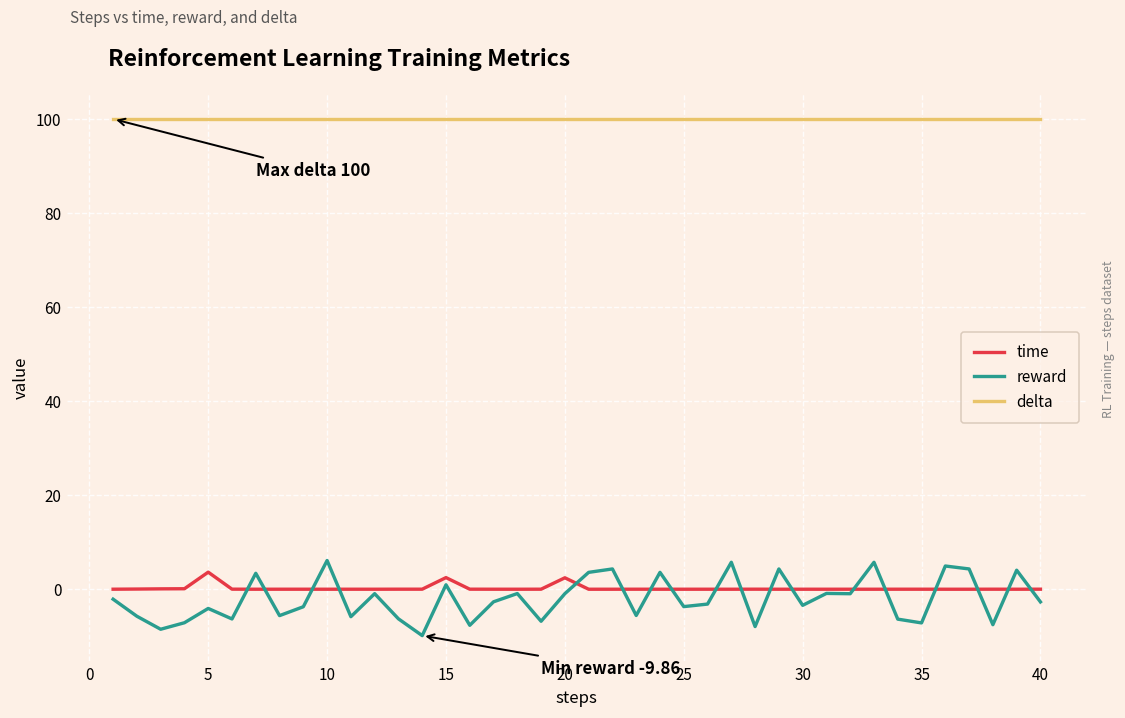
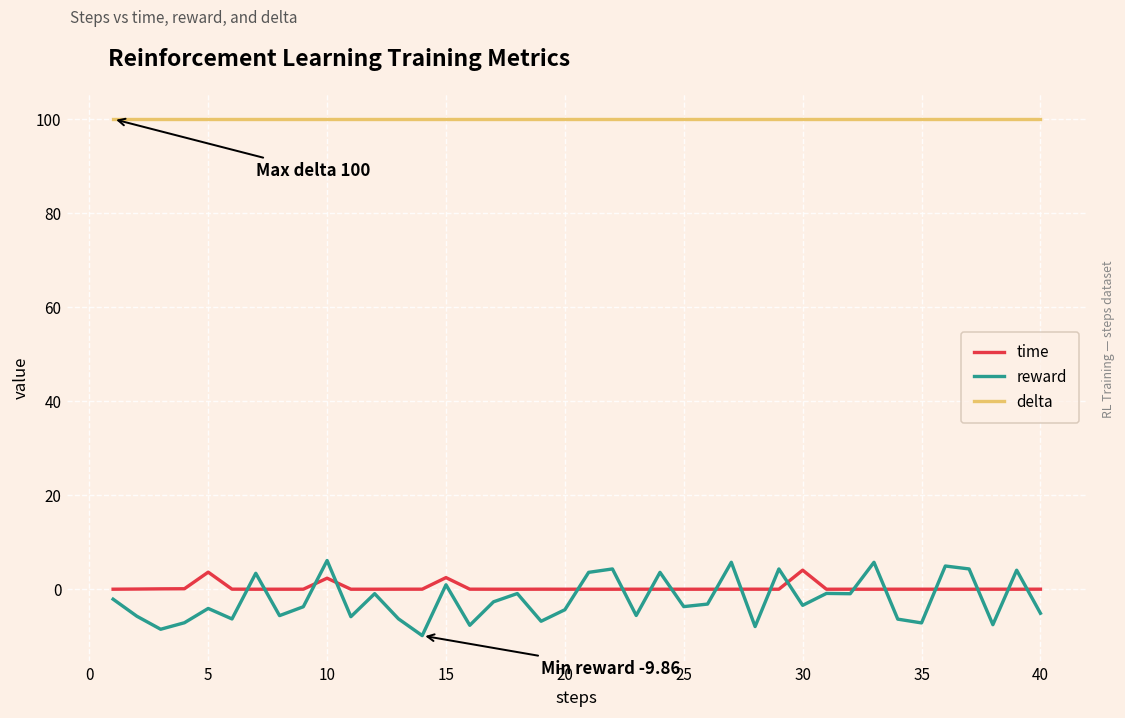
  {
    "time": {
      "5": 4,
-     "10": 0,
+     "10": 2,
      "15": 2,
-     "20": 2,
+     "20": 0,
      "25": 0,
-     "30": 0,
+     "30": 4,
      "35": 0,
      "40": 0
    },
    "reward": {
      "5": -4,
      "10": 6,
      "15": 1,
-     "20": -1,
+     "20": -4,
      "25": -4,
      "30": -3,
      "35": -7,
-     "40": -3
+     "40": -5
    },
    "delta": {
      "15": 100,
      "20": 100,
      "25": 100,
      "30": 100,
      "35": 100,
      "40": 100
    }
  }
